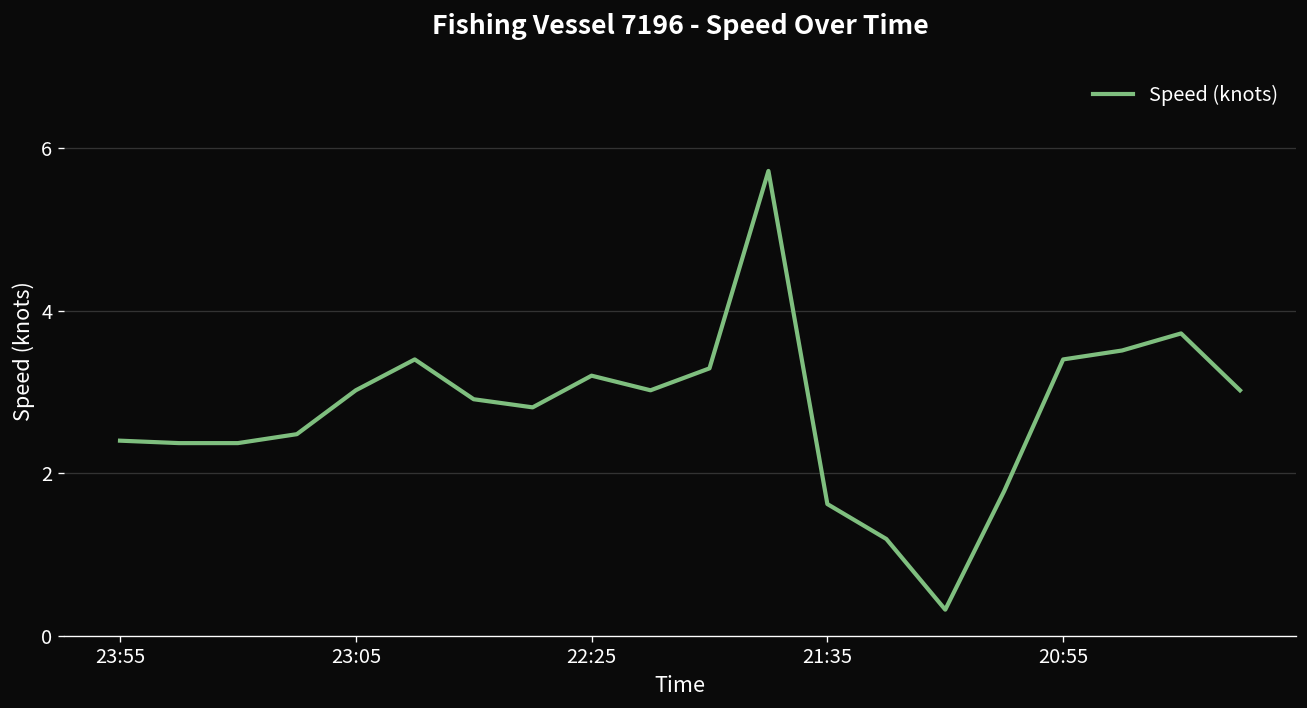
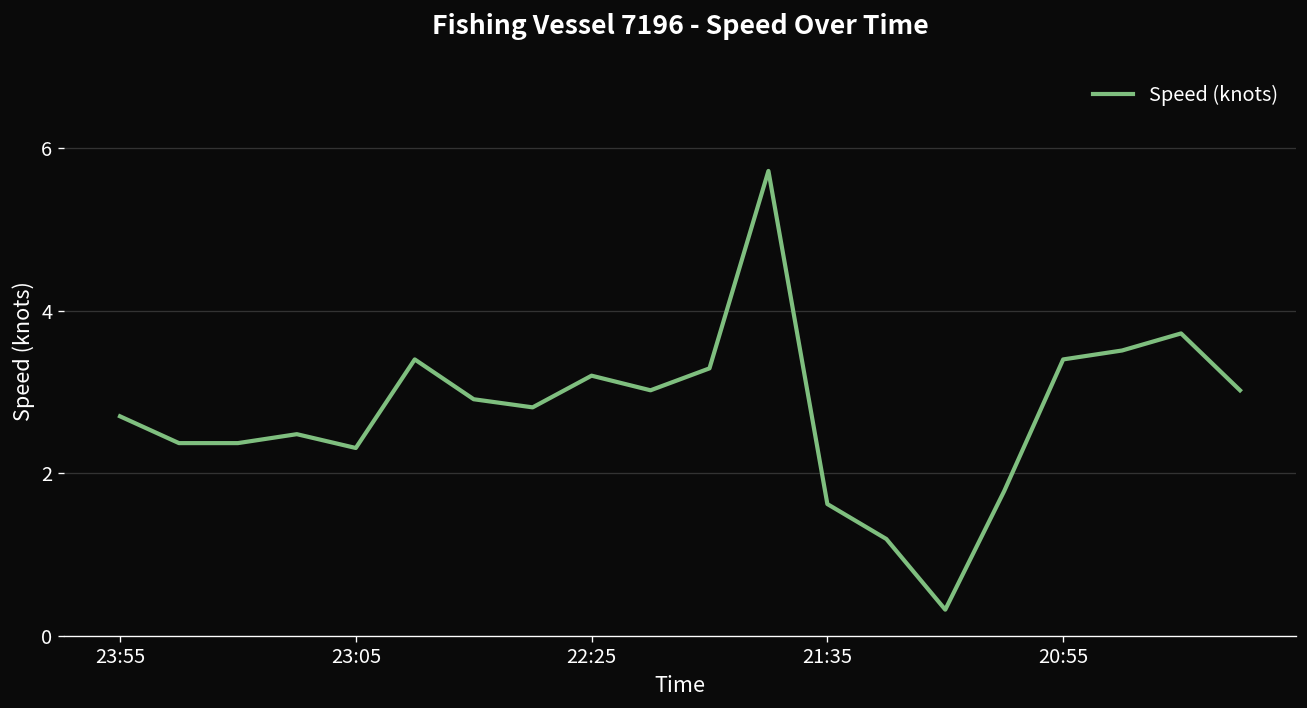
  {
-   "23:55": 2.4,
-   "23:05": 3.0,
+   "23:55": 2.7,
+   "23:05": 2.3,
    "22:25": 3.2,
    "21:35": 1.6,
    "20:55": 3.4
  }
